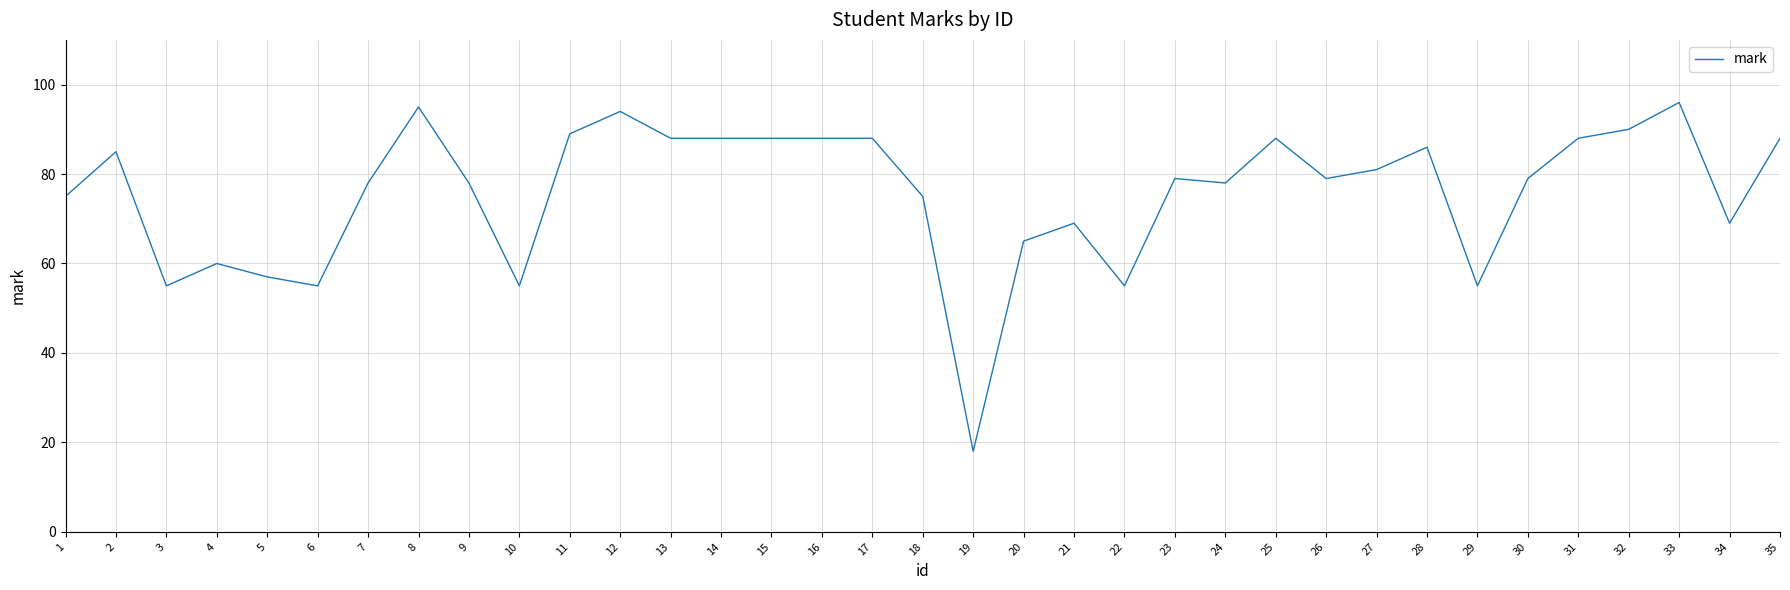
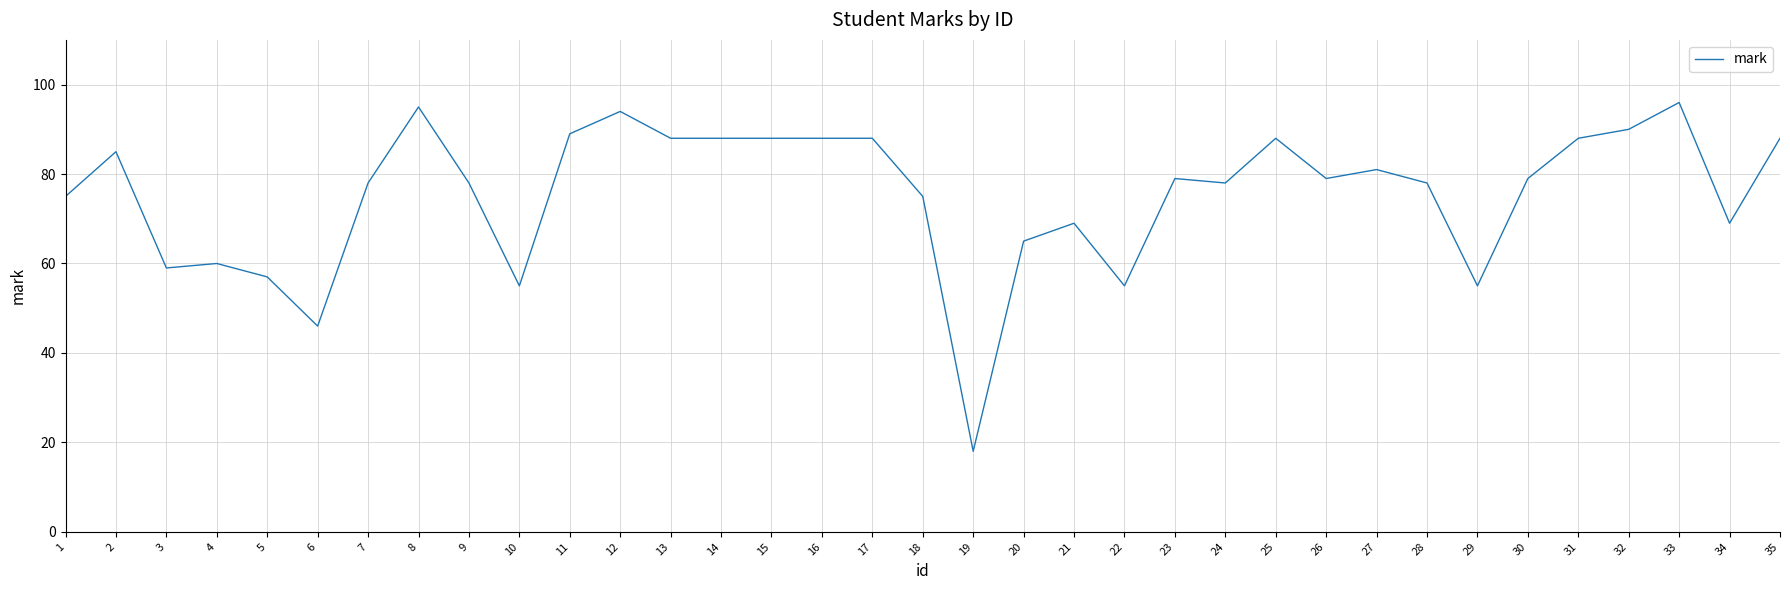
  {
    "1": 75,
    "2": 85,
-   "3": 55,
+   "3": 59,
    "4": 60,
    "5": 57,
-   "6": 55,
+   "6": 46,
    "7": 78,
    "8": 95,
    "9": 78,
    "10": 55,
    "11": 89,
    "12": 94,
    "13": 88,
    "14": 88,
    "15": 88,
    "16": 88,
    "17": 88,
    "18": 75,
    "19": 18,
    "20": 65,
    "21": 69,
    "22": 55,
    "23": 79,
    "24": 78,
    "25": 88,
    "26": 79,
    "27": 81,
-   "28": 86,
+   "28": 78,
    "29": 55,
    "30": 79,
    "31": 88,
    "32": 90,
    "33": 96,
    "34": 69,
    "35": 88
  }
